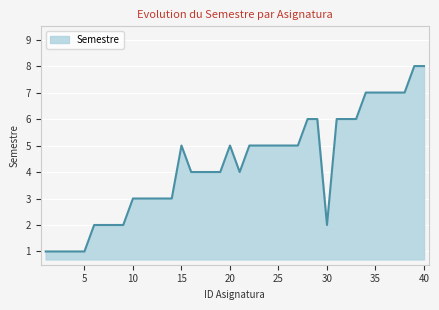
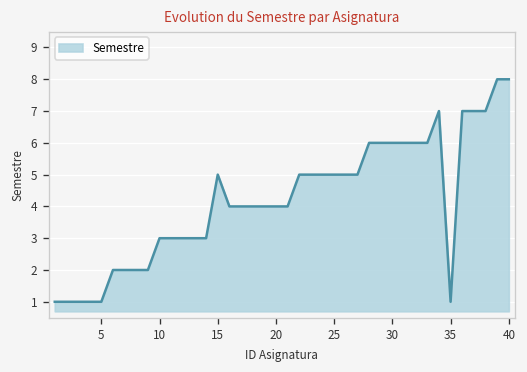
  {
    "5": 1,
    "10": 3,
    "15": 5,
-   "20": 5,
+   "20": 4,
    "25": 5,
-   "30": 2,
-   "35": 7,
+   "30": 6,
+   "35": 1,
    "40": 8
  }
